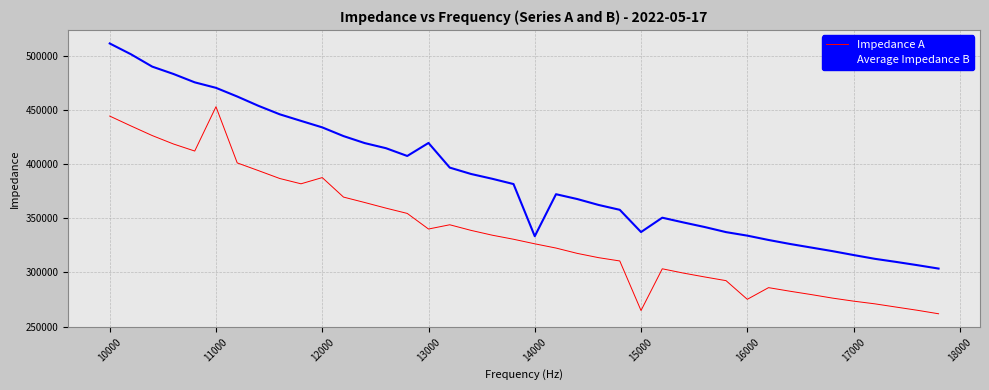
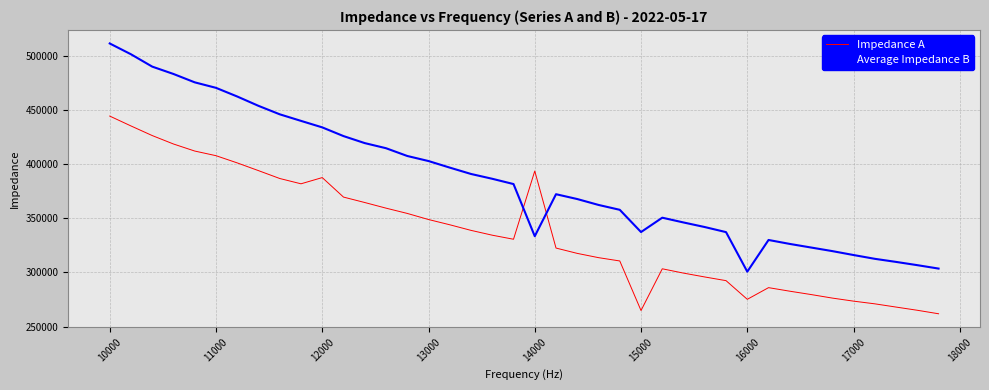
  {
    "Impedance A": {
      "10000": 444000,
-     "11000": 453000,
+     "11000": 408000,
      "12000": 387000,
-     "13000": 340000,
-     "14000": 326000,
+     "13000": 349000,
+     "14000": 394000,
      "15000": 265000,
      "16000": 275000,
      "17000": 274000
    },
    "Average Impedance B": {
      "10000": 511000,
      "11000": 470000,
      "12000": 434000,
-     "13000": 419000,
+     "13000": 403000,
      "14000": 333000,
      "15000": 337000,
-     "16000": 334000,
+     "16000": 301000,
      "17000": 316000
    }
  }
